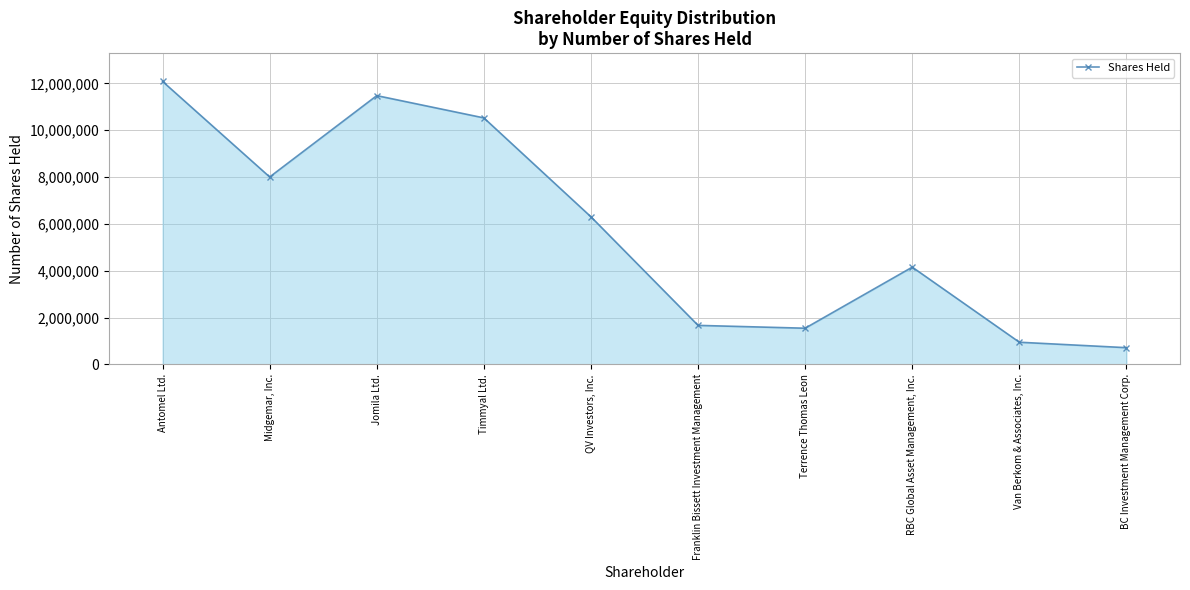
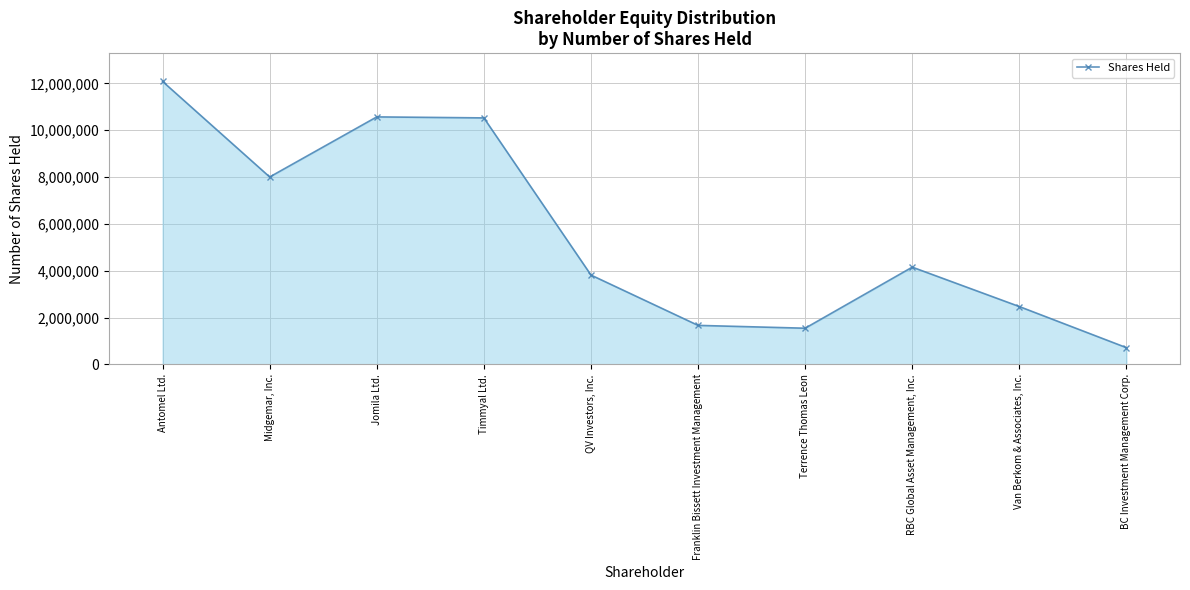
  {
    "Antomel Ltd.": "12,100,000",
    "Midgemar, Inc.": "8,000,000",
-   "Jomila Ltd.": "11,500,000",
+   "Jomila Ltd.": "10,600,000",
    "Timmyal Ltd.": "10,500,000",
-   "QV Investors, Inc.": "6,300,000",
+   "QV Investors, Inc.": "3,800,000",
    "Franklin Bissett Investment Management": "1,700,000",
    "Terrence Thomas Leon": "1,500,000",
    "RBC Global Asset Management, Inc.": "4,200,000",
-   "Van Berkom & Associates, Inc.": "900,000",
+   "Van Berkom & Associates, Inc.": "2,500,000",
    "BC Investment Management Corp.": "700,000"
  }
